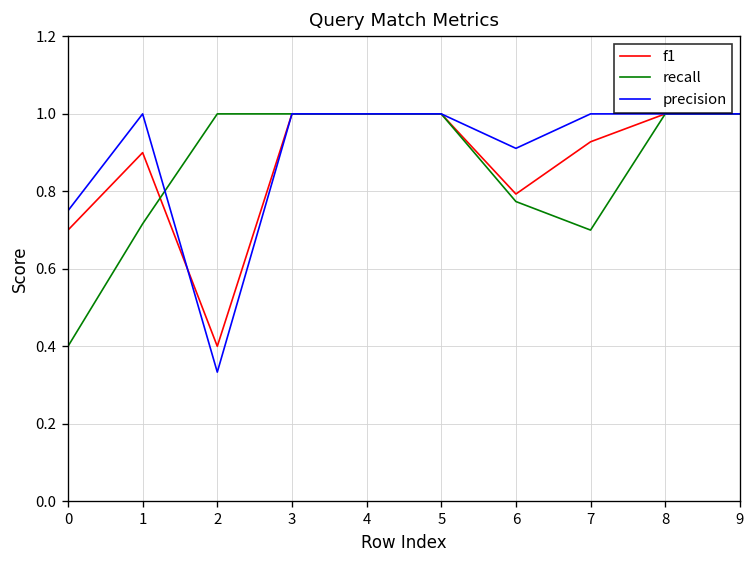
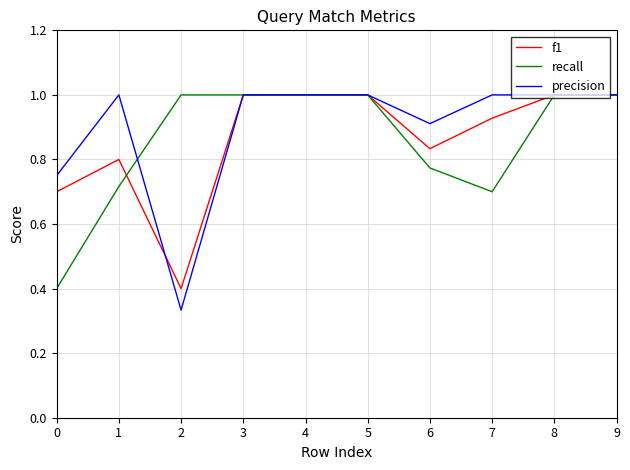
  {
    "f1": {
      "0": 0.70,
-     "1": 0.9,
+     "1": 0.8,
      "2": 0.40,
-     "6": 0.79,
+     "6": 0.83,
      "7": 0.93
    },
    "recall": {
      "0": 0.40,
      "1": 0.72,
      "2": 1.00,
      "6": 0.77,
      "7": 0.70
    },
    "precision": {
      "0": 0.75,
      "1": 1.00,
      "2": 0.33,
      "6": 0.91,
      "7": 1.00
    }
  }
